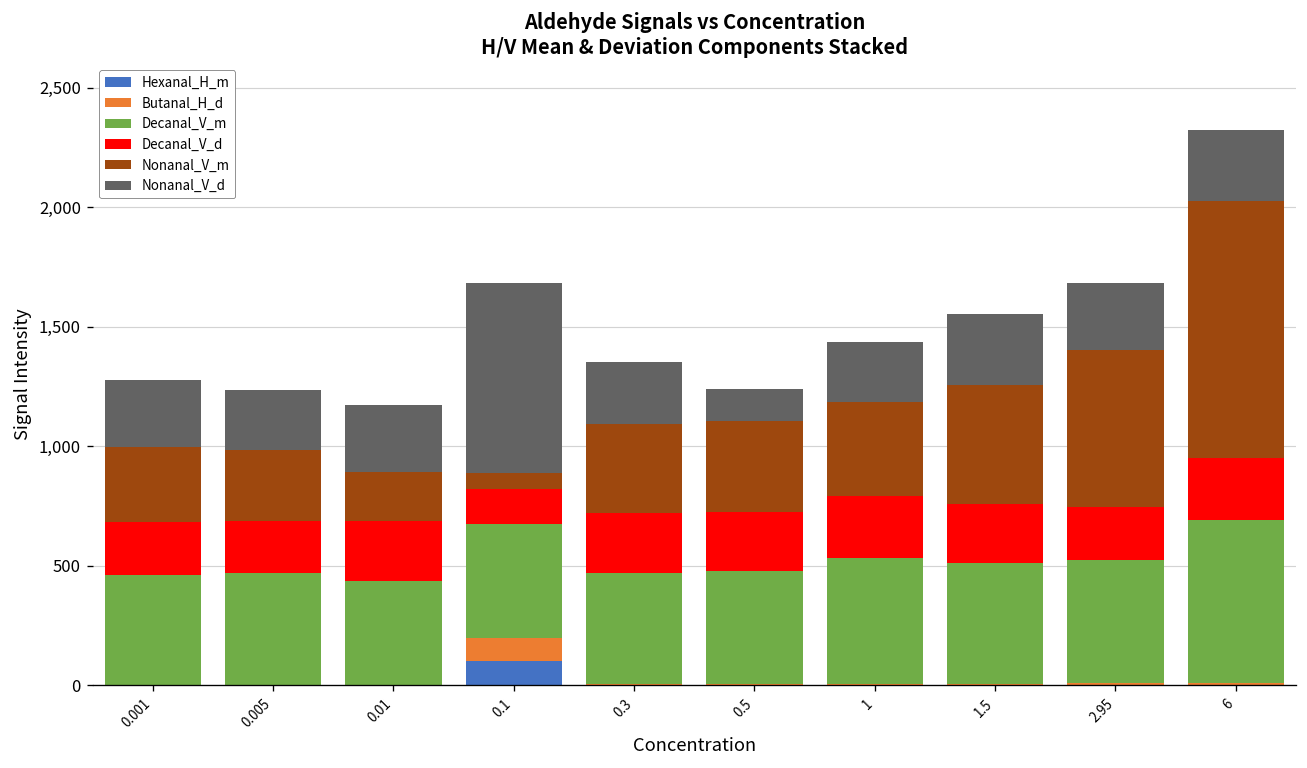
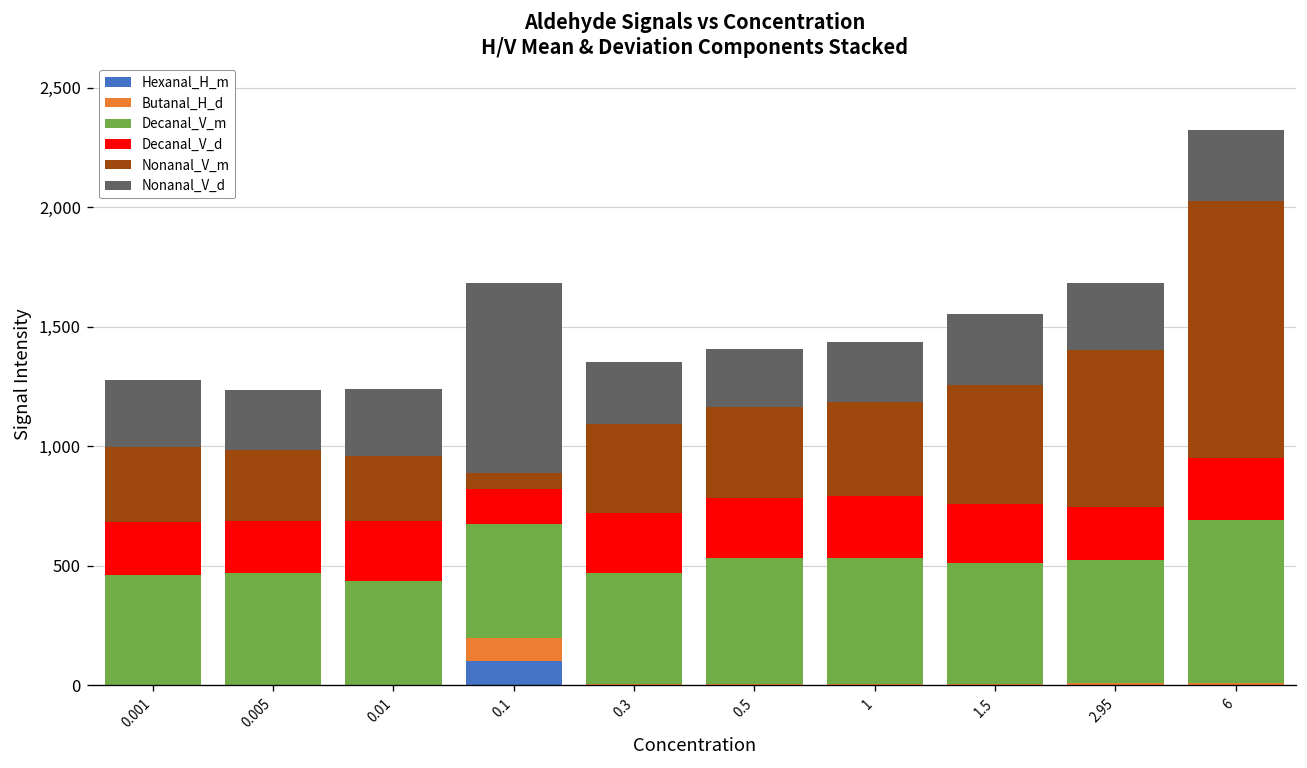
  {
    "Hexanal_H_m": {
      "0.1": "100"
    },
    "Butanal_H_d": {
      "0.1": "90"
    },
    "Decanal_V_m": {
      "0.001": "460",
      "0.005": "470",
      "0.01": "440",
      "0.1": "480",
      "0.3": "460",
-     "0.5": "470",
+     "0.5": "530",
      "1": "530",
      "1.5": "500",
      "2.95": "520",
      "6": "690"
    },
    "Decanal_V_d": {
      "0.001": "220",
      "0.005": "220",
      "0.01": "250",
      "0.1": "150",
      "0.3": "250",
      "0.5": "250",
      "1": "260",
      "1.5": "250",
      "2.95": "220",
      "6": "260"
    },
    "Nonanal_V_m": {
      "0.001": "320",
      "0.005": "300",
-     "0.01": "210",
+     "0.01": "270",
      "0.1": "70",
      "0.3": "370",
      "0.5": "380",
      "1": "390",
      "1.5": "500",
      "2.95": "660",
      "6": "1,080"
    },
    "Nonanal_V_d": {
      "0.001": "280",
      "0.005": "250",
      "0.01": "280",
      "0.1": "790",
      "0.3": "260",
-     "0.5": "130",
+     "0.5": "240",
      "1": "250",
      "1.5": "300",
      "2.95": "280",
      "6": "300"
    }
  }
